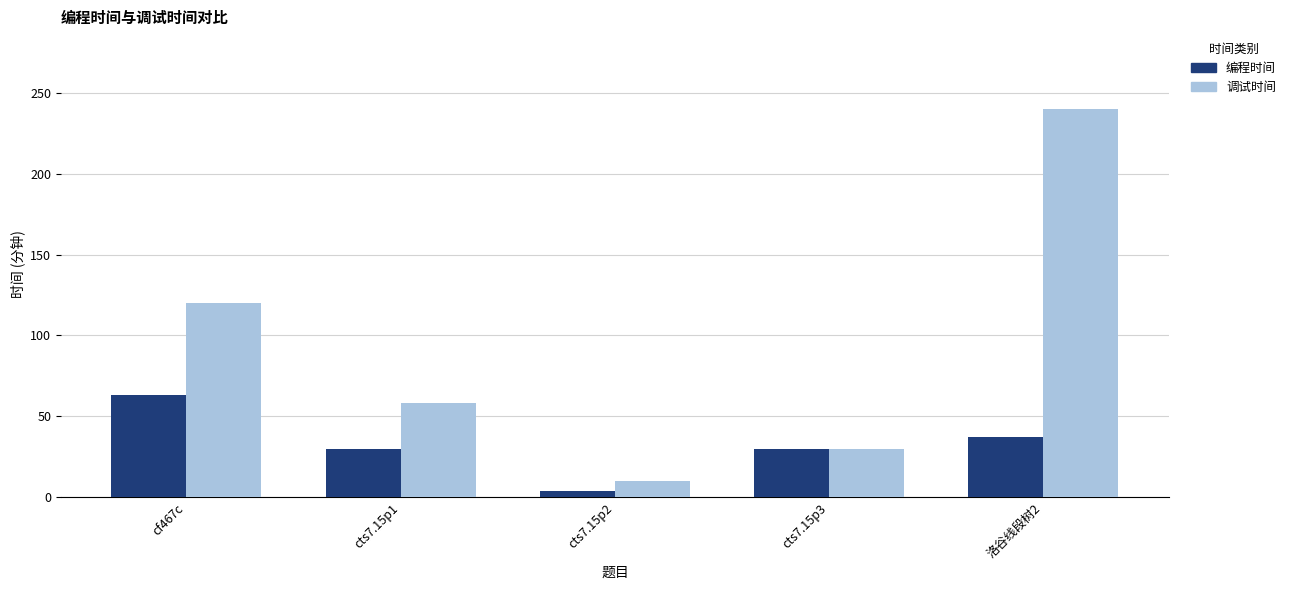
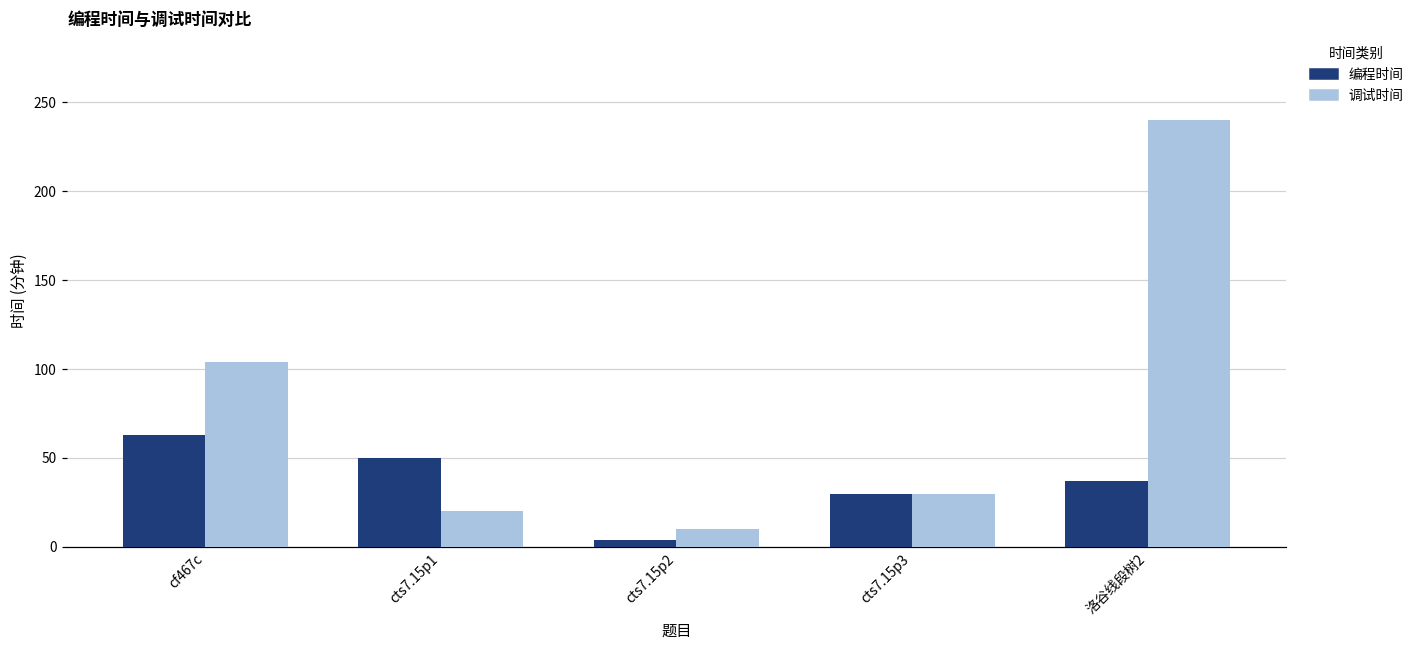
  {
    "编程时间": {
      "cf467c": 63,
-     "cts7.15p1": 30,
+     "cts7.15p1": 50,
      "cts7.15p2": 4,
      "cts7.15p3": 30,
      "洛谷线段树2": 37
    },
    "调试时间": {
-     "cf467c": 120,
-     "cts7.15p1": 58,
+     "cf467c": 104,
+     "cts7.15p1": 20,
      "cts7.15p2": 10,
      "cts7.15p3": 30,
      "洛谷线段树2": 240
    }
  }
